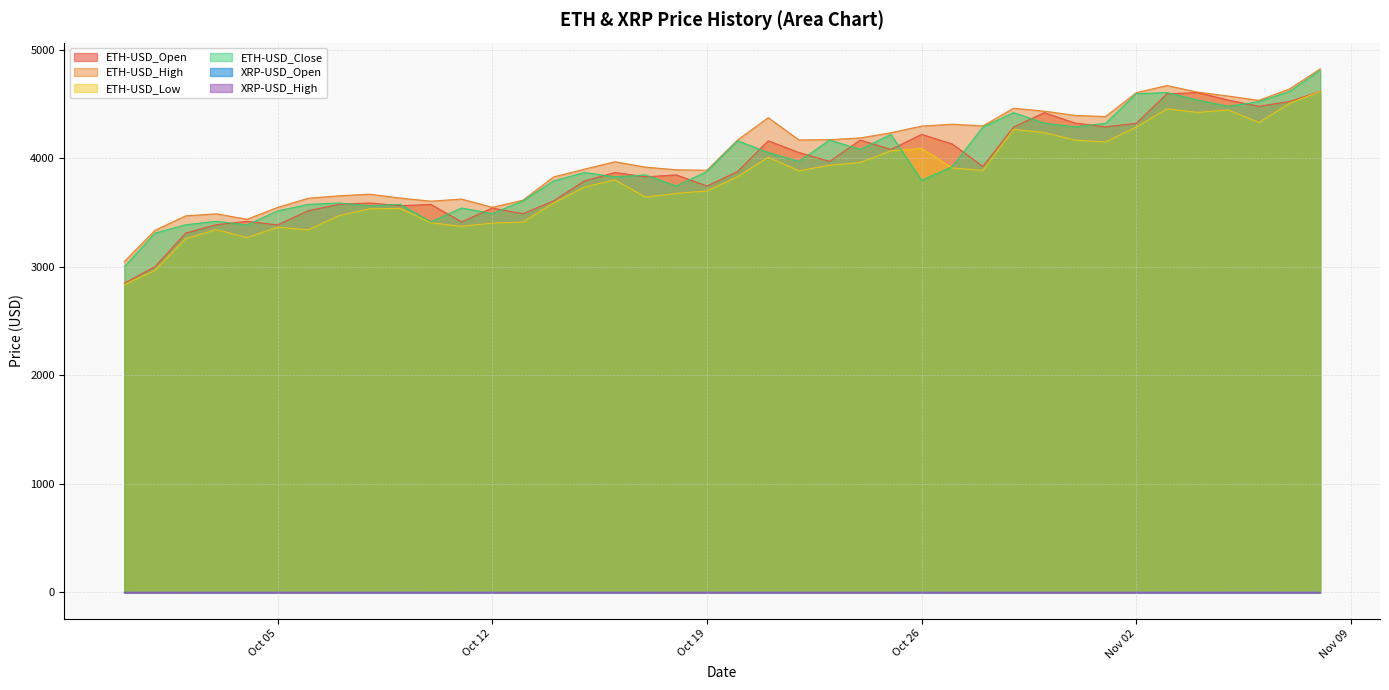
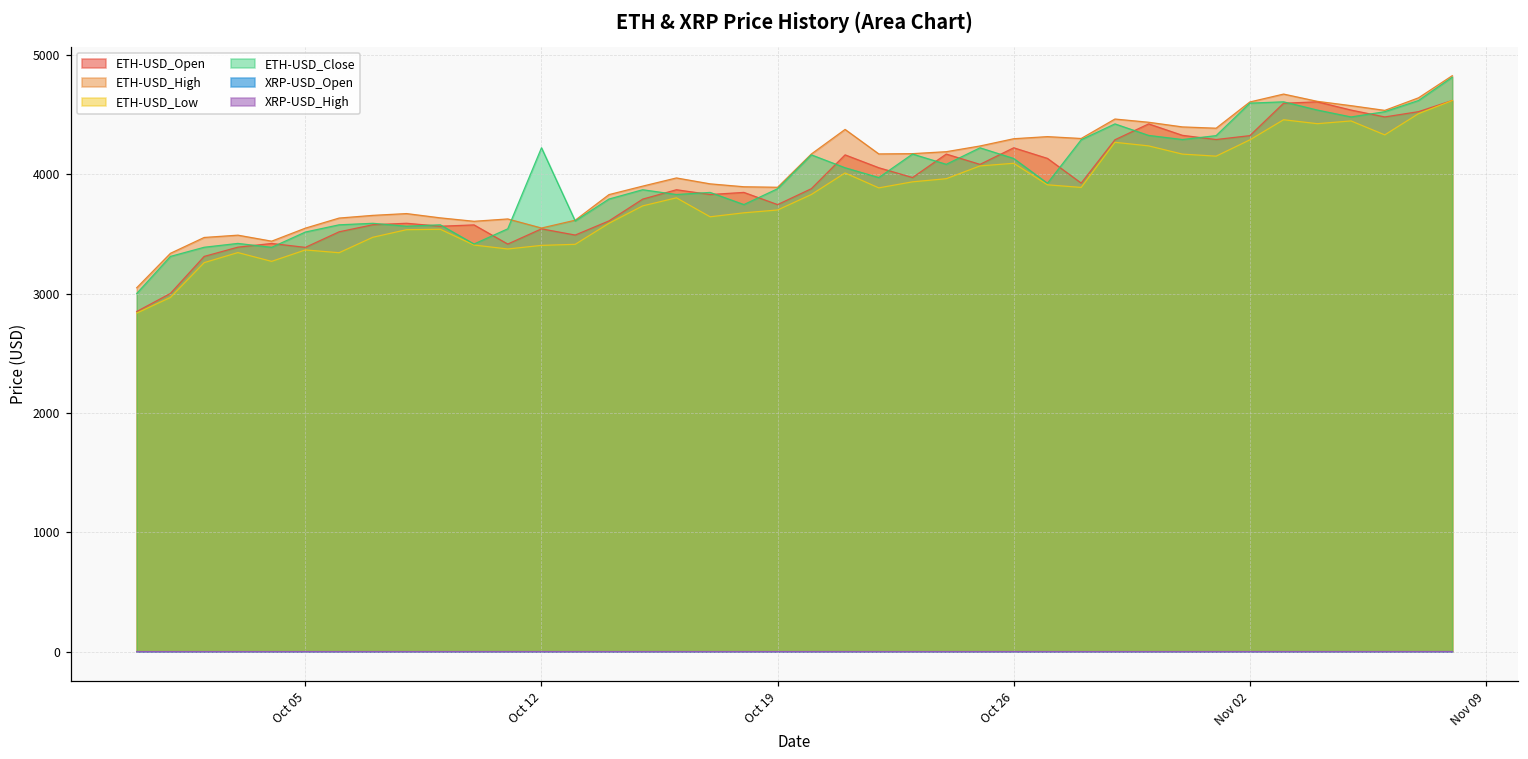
  {
    "ETH-USD_Close": {
      "Oct 05": 3520,
-     "Oct 12": 3490,
-     "Oct 26": 3800
+     "Oct 12": 4220,
+     "Oct 26": 4130
    },
    "XRP-USD_High": {
      "Oct 05": 0,
      "Oct 12": 0,
      "Oct 19": 0,
      "Oct 26": 0,
      "Nov 02": 0
    }
  }
